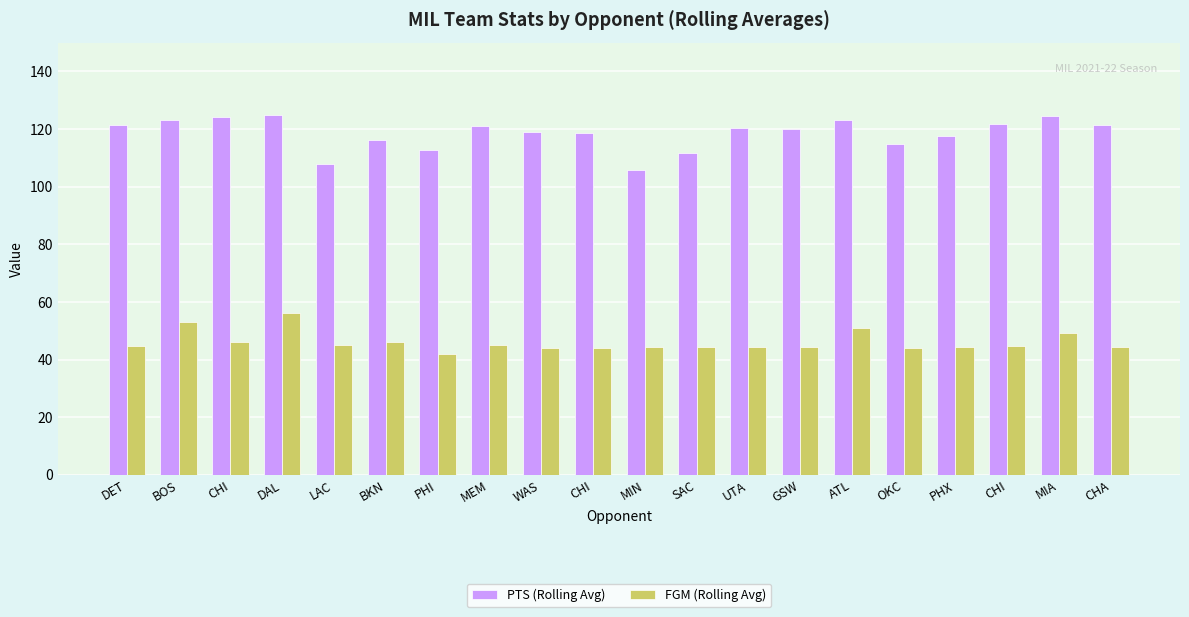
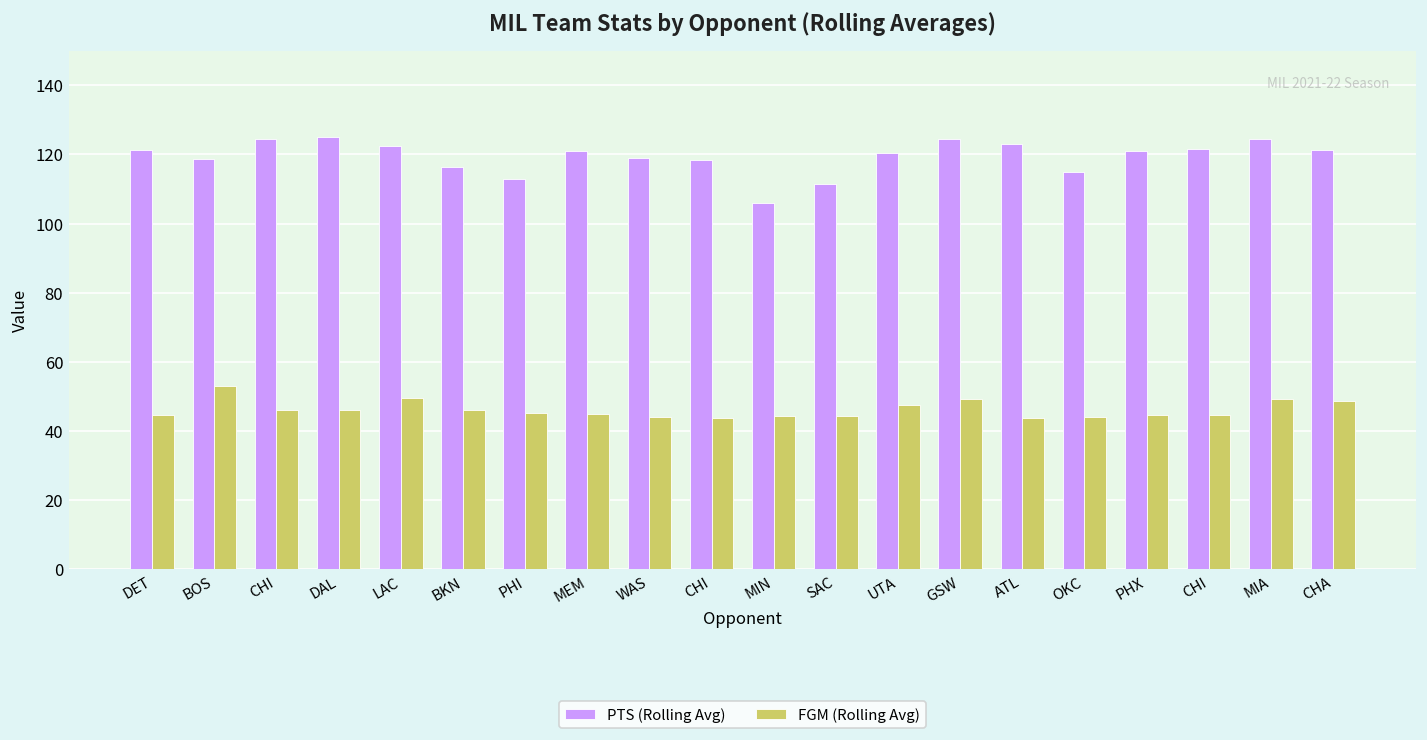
  {
    "PTS (Rolling Avg)": {
      "DET": 121,
-     "BOS": 123,
+     "BOS": 119,
      "DAL": 125,
-     "LAC": 108,
+     "LAC": 122,
      "BKN": 116,
      "PHI": 113,
      "MEM": 121,
      "WAS": 119,
      "MIN": 106,
      "SAC": 112,
      "UTA": 120,
-     "GSW": 120,
+     "GSW": 124,
      "ATL": 123,
      "OKC": 115,
-     "PHX": 117,
+     "PHX": 121,
      "MIA": 124,
      "CHA": 121
    },
    "FGM (Rolling Avg)": {
      "DET": 45,
      "BOS": 53,
-     "DAL": 56,
-     "LAC": 45,
+     "DAL": 46,
+     "LAC": 50,
      "BKN": 46,
-     "PHI": 42,
+     "PHI": 45,
      "MEM": 45,
      "WAS": 44,
      "MIN": 44,
      "SAC": 44,
-     "UTA": 45,
-     "GSW": 44,
-     "ATL": 51,
+     "UTA": 48,
+     "GSW": 49,
+     "ATL": 44,
      "OKC": 44,
      "PHX": 45,
      "MIA": 49,
-     "CHA": 44
+     "CHA": 49
    }
  }
